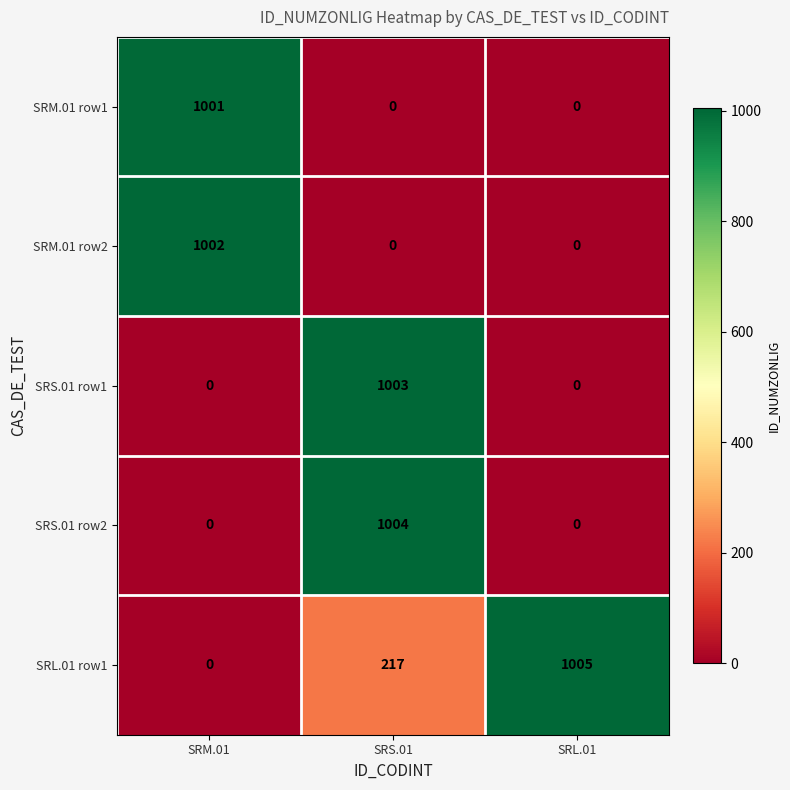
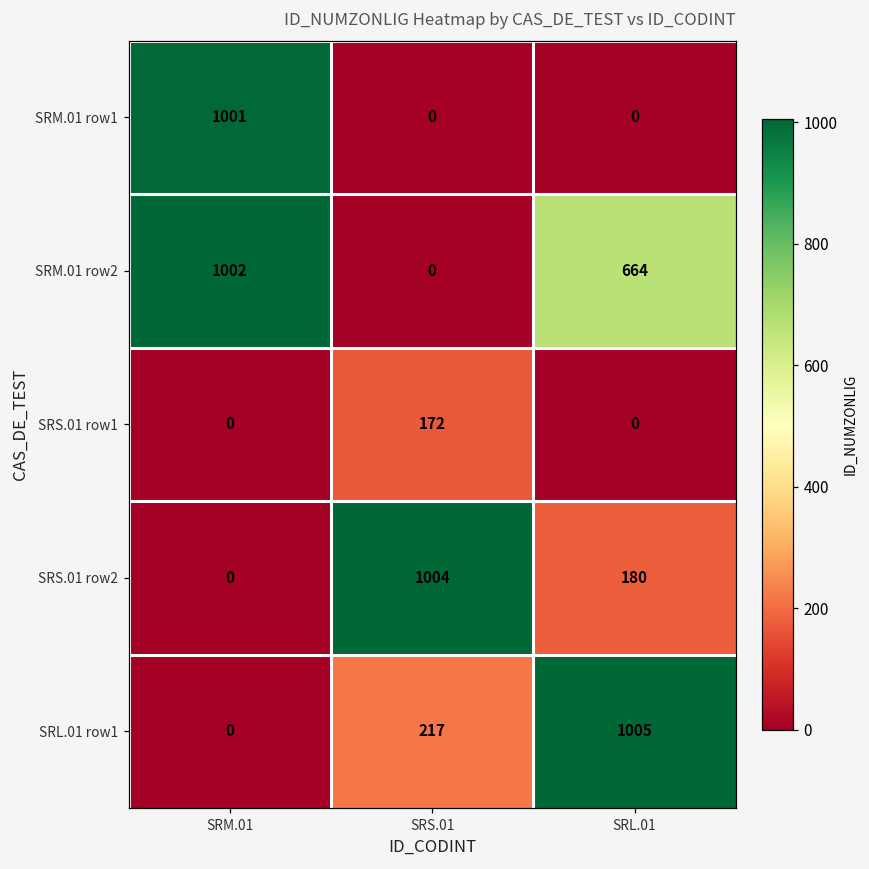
  {
    "SRM.01 row1": {
      "SRM.01": 1001,
      "SRS.01": 0,
      "SRL.01": 0
    },
    "SRM.01 row2": {
      "SRM.01": 1002,
      "SRS.01": 0,
-     "SRL.01": 0
+     "SRL.01": 664
    },
    "SRS.01 row1": {
      "SRM.01": 0,
-     "SRS.01": 1003,
+     "SRS.01": 172,
      "SRL.01": 0
    },
    "SRS.01 row2": {
      "SRM.01": 0,
      "SRS.01": 1004,
-     "SRL.01": 0
+     "SRL.01": 180
    },
    "SRL.01 row1": {
      "SRM.01": 0,
      "SRS.01": 217,
      "SRL.01": 1005
    }
  }
